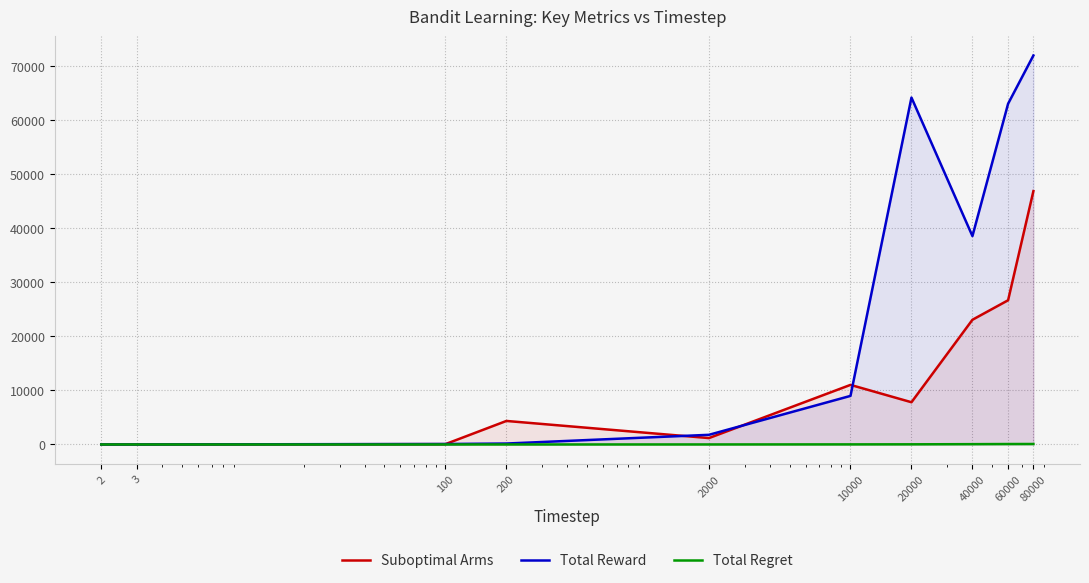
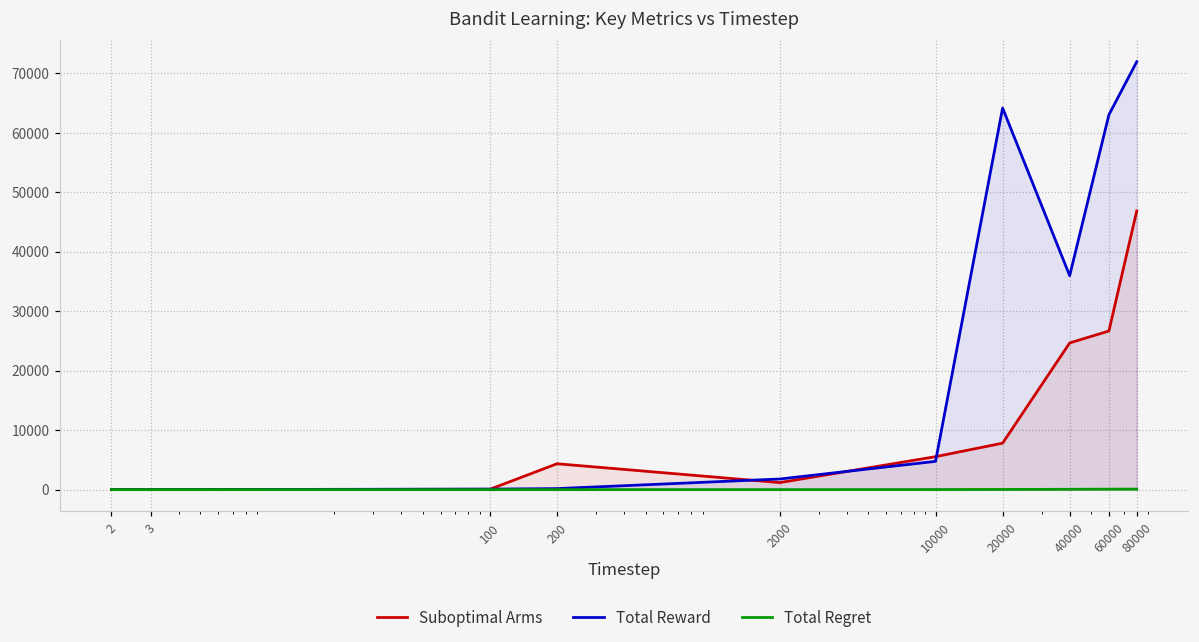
  {
    "Suboptimal Arms": {
      "200": 4000,
      "2000": 1000,
-     "10000": 11000,
+     "10000": 6000,
      "20000": 8000,
-     "40000": 23000,
+     "40000": 25000,
      "60000": 27000,
      "80000": 47000
    },
    "Total Reward": {
      "2000": 2000,
-     "10000": 9000,
+     "10000": 5000,
      "20000": 64000,
-     "40000": 39000,
+     "40000": 36000,
      "60000": 63000,
      "80000": 72000
    },
    "Total Regret": {
      "2000": 0,
      "10000": 0,
      "20000": 0,
      "40000": 0,
      "60000": 0,
      "80000": 0
    }
  }
